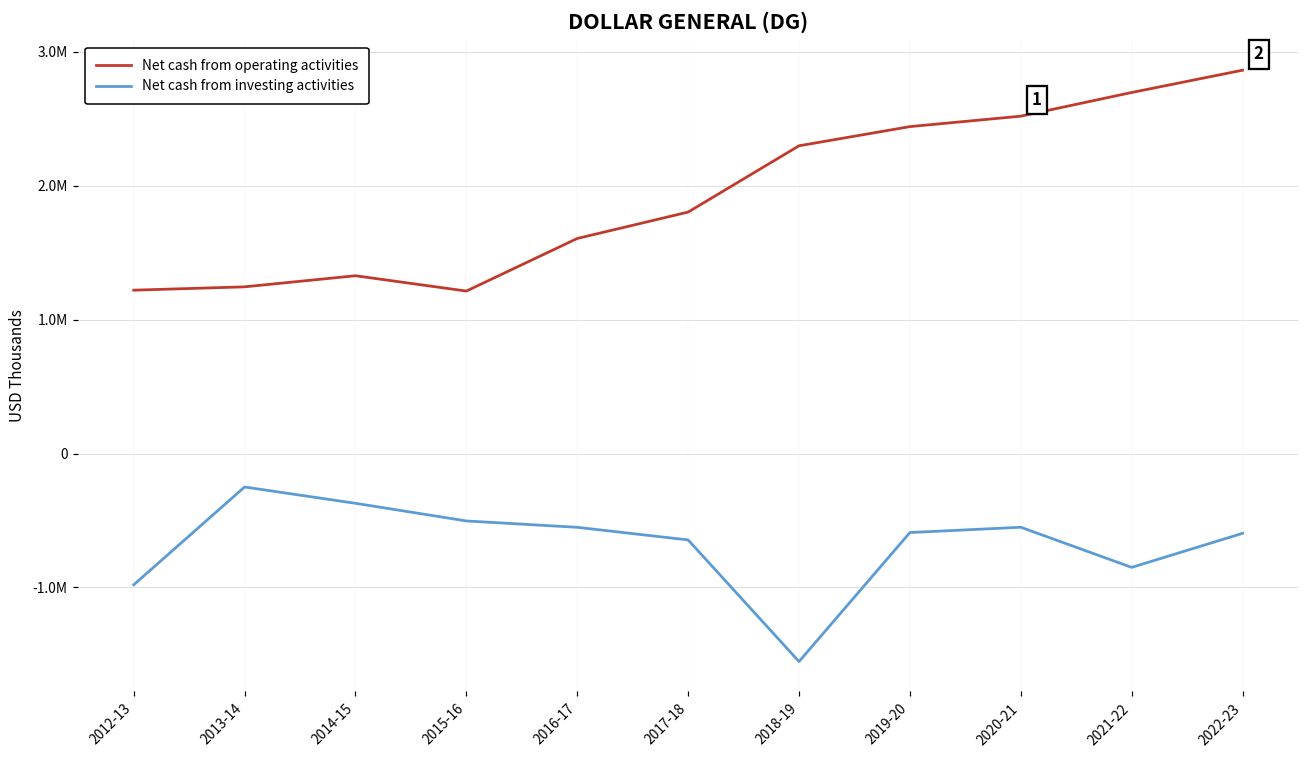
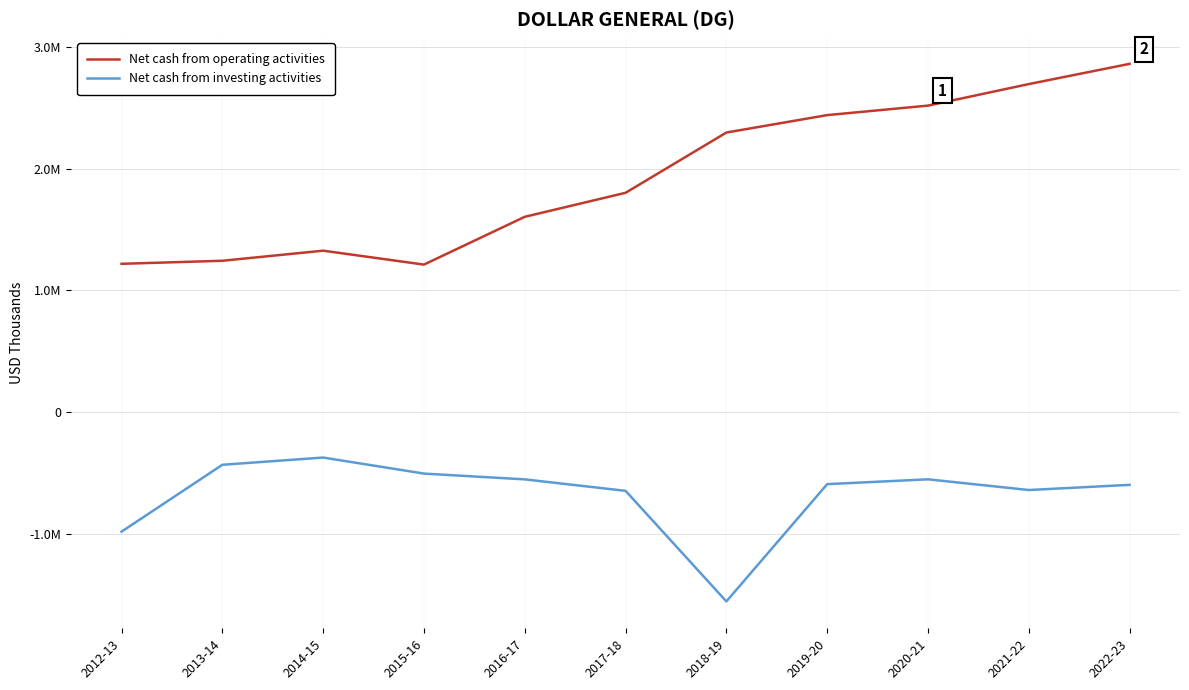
  {
    "Net cash from operating activities": {
      "2012-13": 1220000,
      "2013-14": 1240000,
      "2014-15": 1330000,
      "2015-16": 1210000,
      "2016-17": 1610000,
      "2017-18": 1800000,
      "2018-19": 2300000,
      "2019-20": 2440000,
      "2021-22": 2690000
    },
    "Net cash from investing activities": {
      "2012-13": -980000,
-     "2013-14": -250000,
+     "2013-14": -430000,
      "2014-15": -370000,
      "2015-16": -500000,
      "2016-17": -550000,
      "2017-18": -650000,
      "2018-19": -1550000,
      "2019-20": -590000,
      "2020-21": -550000,
-     "2021-22": -850000,
+     "2021-22": -640000,
      "2022-23": -600000
    }
  }
